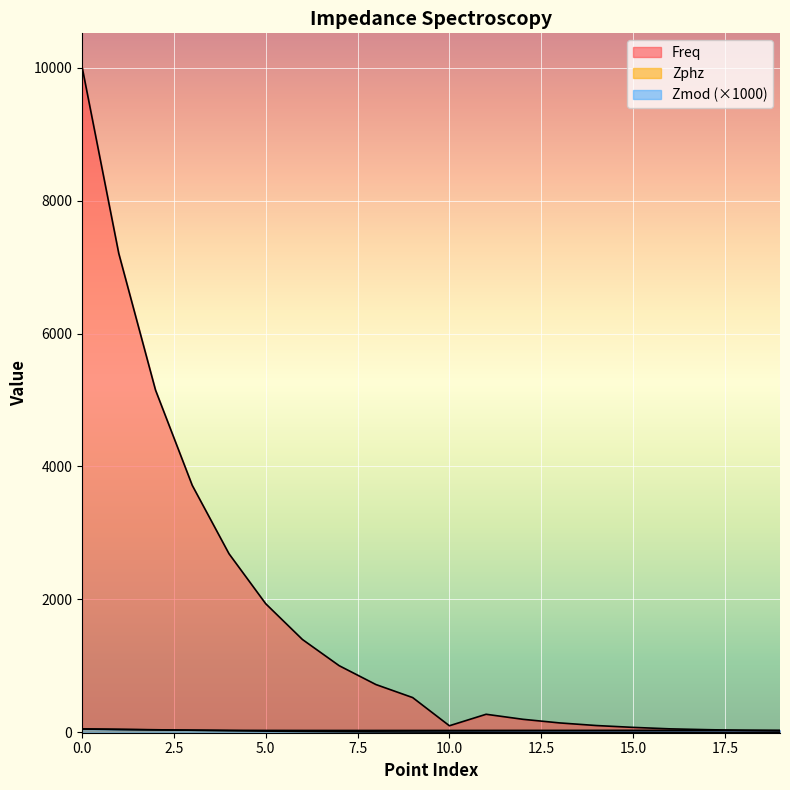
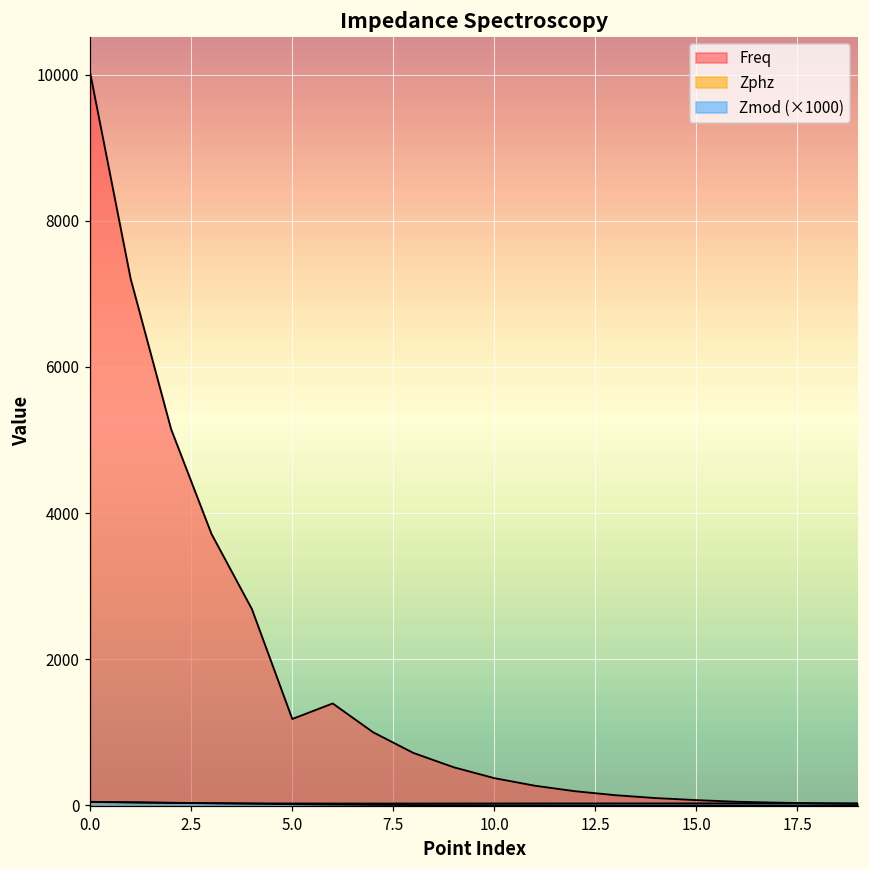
  {
    "Freq": {
      "0.0": 10000,
-     "5.0": 1900,
-     "10.0": 100,
+     "5.0": 1200,
+     "10.0": 400,
      "15.0": 100
    }
  }
